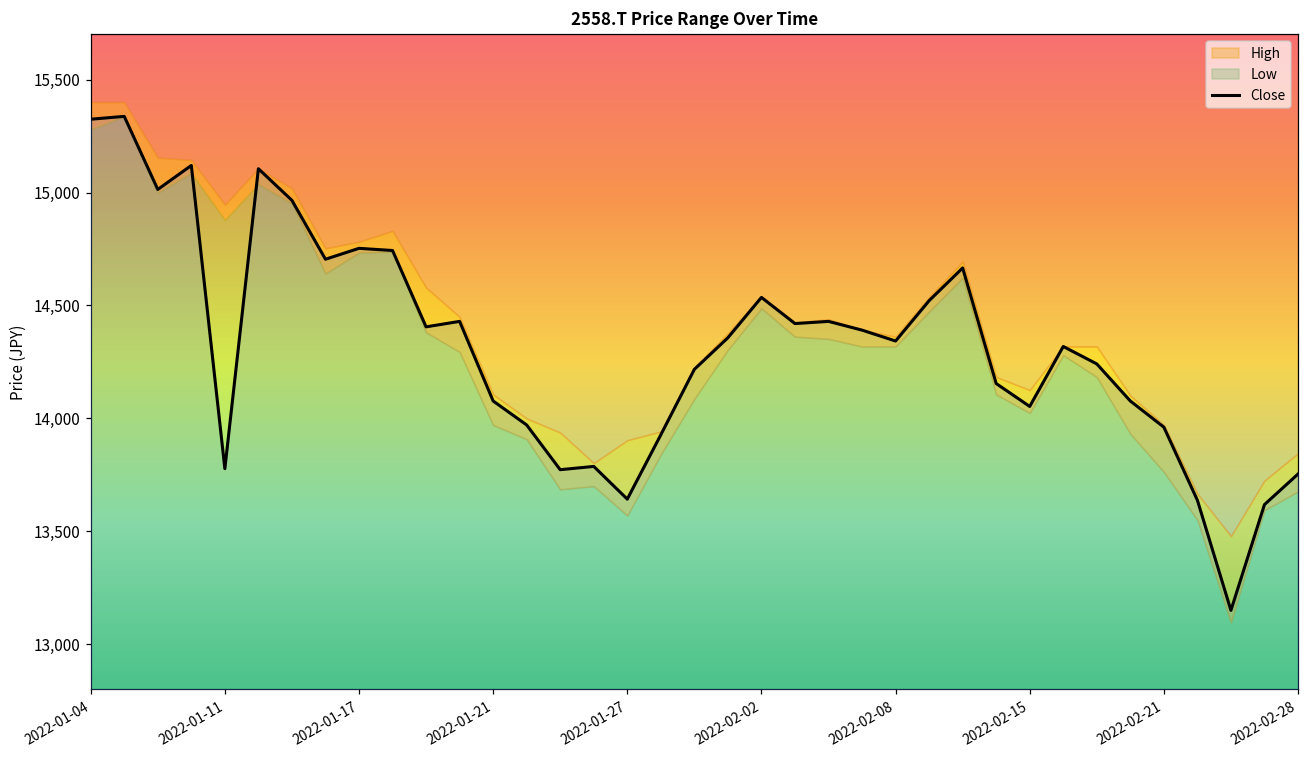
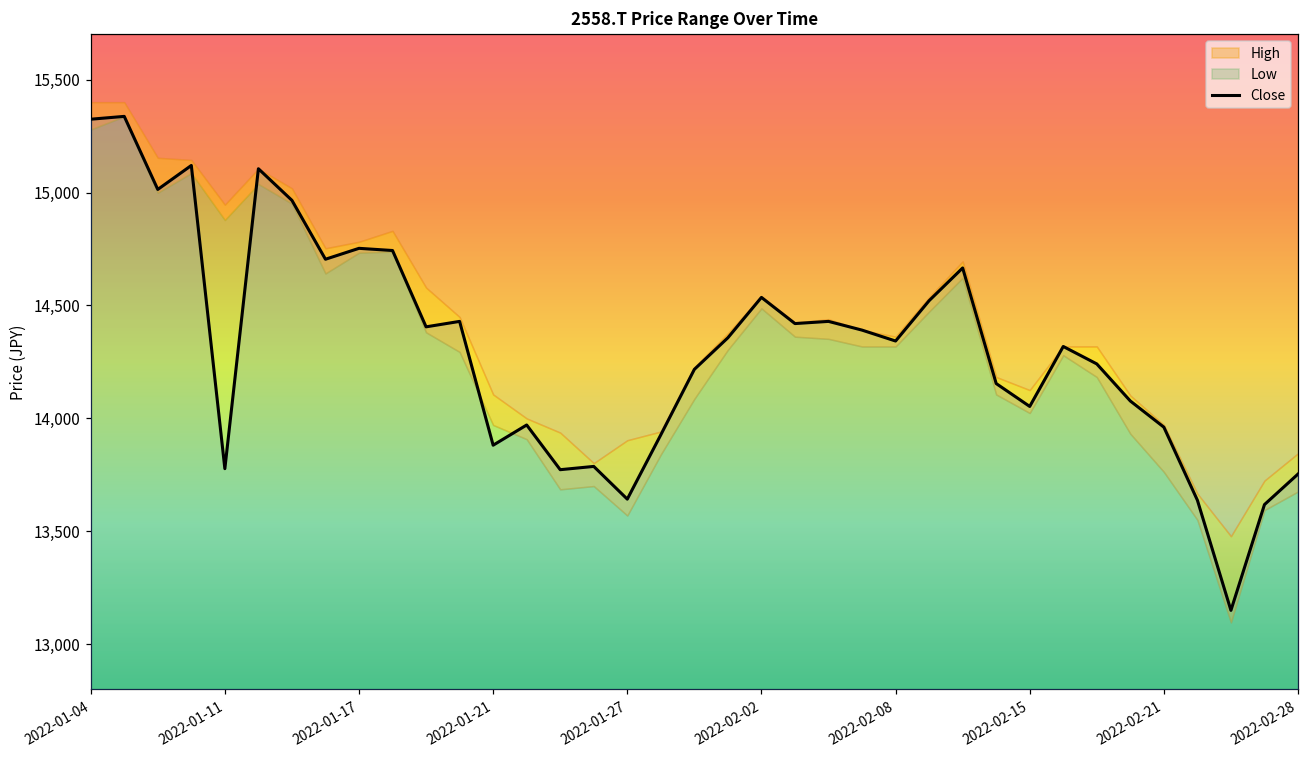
  {
    "Close": {
      "2022-01-04": "15,320",
      "2022-01-11": "13,780",
      "2022-01-17": "14,750",
-     "2022-01-21": "14,080",
+     "2022-01-21": "13,880",
      "2022-01-27": "13,640",
      "2022-02-08": "14,340",
      "2022-02-15": "14,050",
      "2022-02-28": "13,750"
    },
    "Low": {
      "2022-01-04": "15,280",
      "2022-01-11": "14,880",
      "2022-01-17": "14,730",
      "2022-01-21": "13,970",
      "2022-01-27": "13,570",
      "2022-02-02": "14,490",
      "2022-02-08": "14,320",
      "2022-02-15": "14,020",
      "2022-02-21": "13,760",
      "2022-02-28": "13,680"
    }
  }
